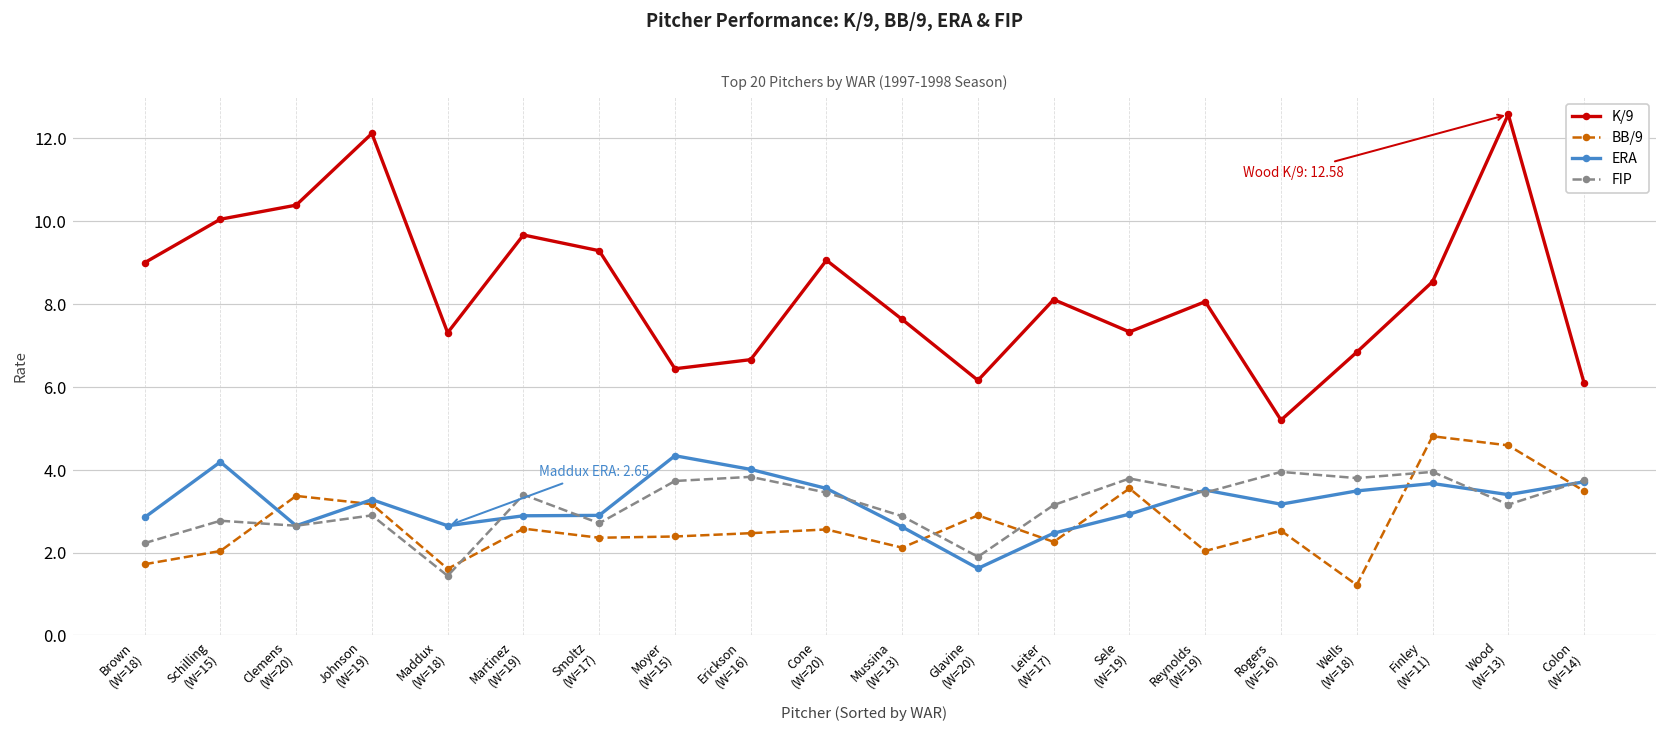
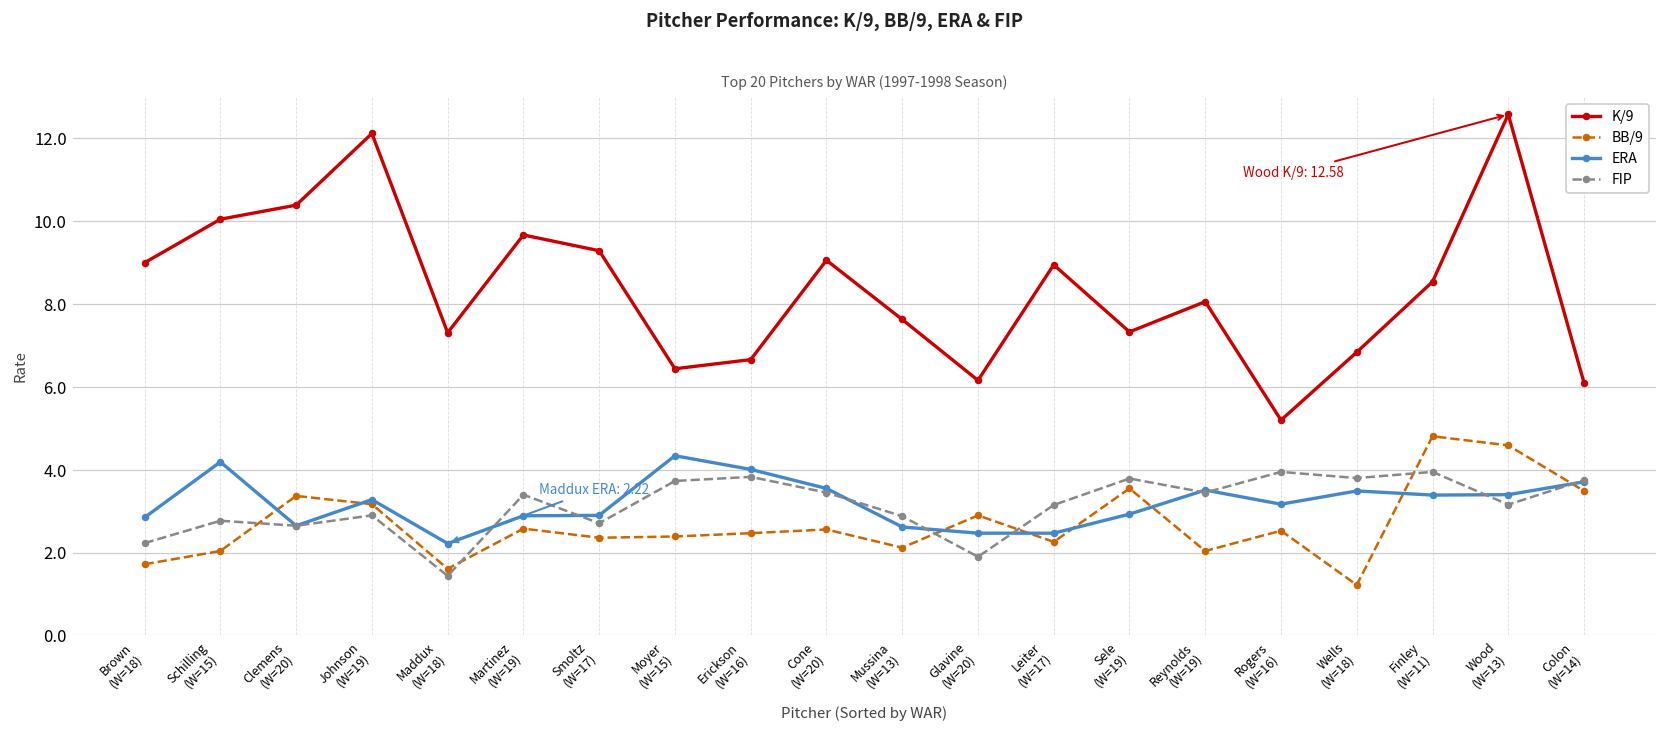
  {
    "K/9": {
      "Brown (W=18)": 9.0,
      "Schilling (W=15)": 10.1,
      "Clemens (W=20)": 10.4,
      "Johnson (W=19)": 12.1,
      "Maddux (W=18)": 7.3,
      "Martinez (W=19)": 9.7,
      "Smoltz (W=17)": 9.3,
      "Moyer (W=15)": 6.4,
      "Erickson (W=16)": 6.7,
      "Cone (W=20)": 9.1,
      "Mussina (W=13)": 7.6,
      "Glavine (W=20)": 6.2,
-     "Leiter (W=17)": 8.1,
+     "Leiter (W=17)": 9.0,
      "Sele (W=19)": 7.3,
      "Reynolds (W=19)": 8.1,
      "Rogers (W=16)": 5.2,
      "Wells (W=18)": 6.8,
      "Finley (W=11)": 8.5,
      "Colon (W=14)": 6.1
    },
    "BB/9": {
      "Brown (W=18)": 1.7,
      "Schilling (W=15)": 2.0,
      "Clemens (W=20)": 3.4,
      "Johnson (W=19)": 3.2,
      "Maddux (W=18)": 1.6,
      "Moyer (W=15)": 2.4,
      "Erickson (W=16)": 2.5,
      "Cone (W=20)": 2.6,
      "Mussina (W=13)": 2.1,
      "Glavine (W=20)": 2.9,
      "Leiter (W=17)": 2.3,
      "Sele (W=19)": 3.6,
      "Reynolds (W=19)": 2.0,
      "Rogers (W=16)": 2.5,
      "Wells (W=18)": 1.2,
      "Finley (W=11)": 4.8,
      "Wood (W=13)": 4.6,
      "Colon (W=14)": 3.5
    },
    "ERA": {
-     "Maddux (W=18)": 2.65,
-     "Glavine (W=20)": 1.6,
-     "Finley (W=11)": 3.7
+     "Maddux (W=18)": 2.22,
+     "Glavine (W=20)": 2.5,
+     "Finley (W=11)": 3.4
    },
    "FIP": {
      "Brown (W=18)": 2.2,
      "Schilling (W=15)": 2.8,
      "Johnson (W=19)": 2.9,
      "Maddux (W=18)": 1.4,
      "Moyer (W=15)": 3.7,
      "Erickson (W=16)": 3.8,
      "Cone (W=20)": 3.5,
      "Mussina (W=13)": 2.9,
      "Glavine (W=20)": 1.9,
      "Leiter (W=17)": 3.2,
      "Sele (W=19)": 3.8,
      "Rogers (W=16)": 4.0,
      "Wells (W=18)": 3.8,
      "Finley (W=11)": 4.0,
      "Wood (W=13)": 3.2
    }
  }
